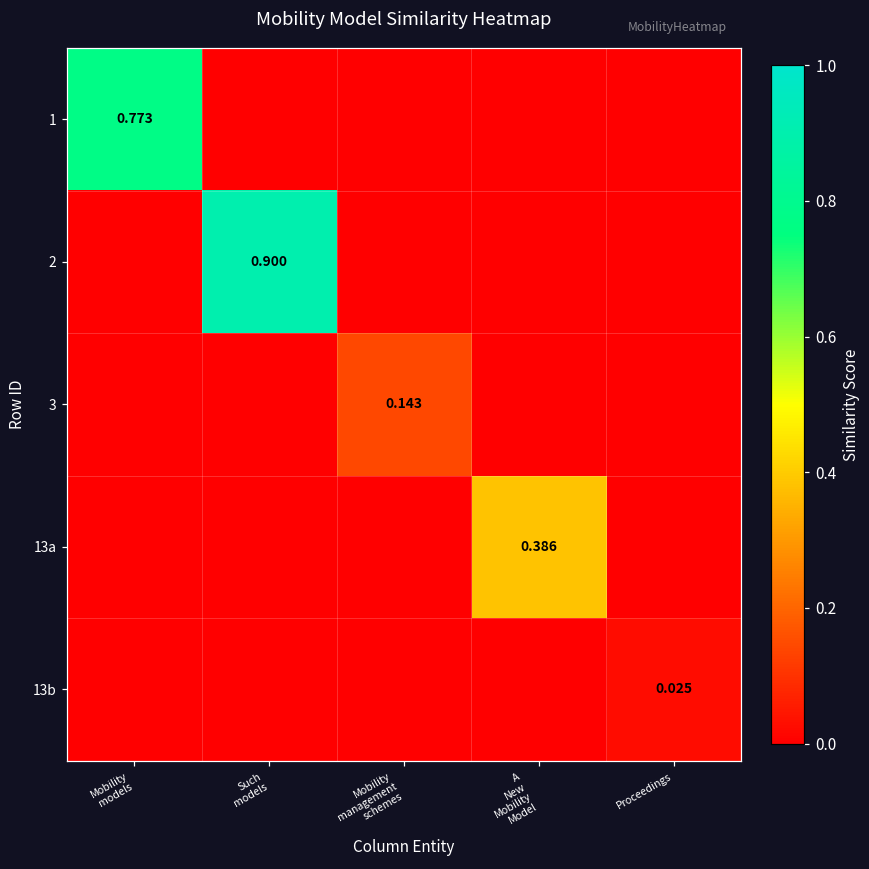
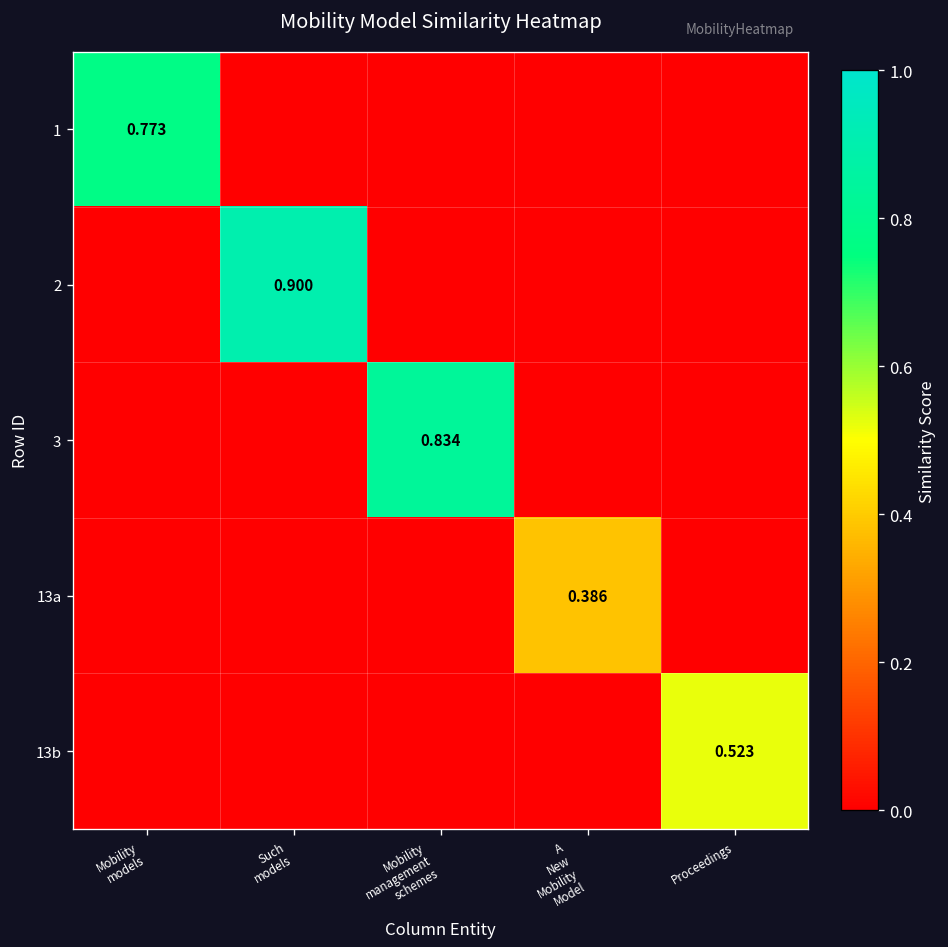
  {
    "1": {
      "Mobility models": 0.773
    },
    "2": {
      "Such models": 0.900
    },
    "3": {
-     "Mobility management schemes": 0.143
+     "Mobility management schemes": 0.834
    },
    "13a": {
      "A New Mobility Model": 0.386
    },
    "13b": {
-     "Proceedings": 0.025
+     "Proceedings": 0.523
    }
  }
